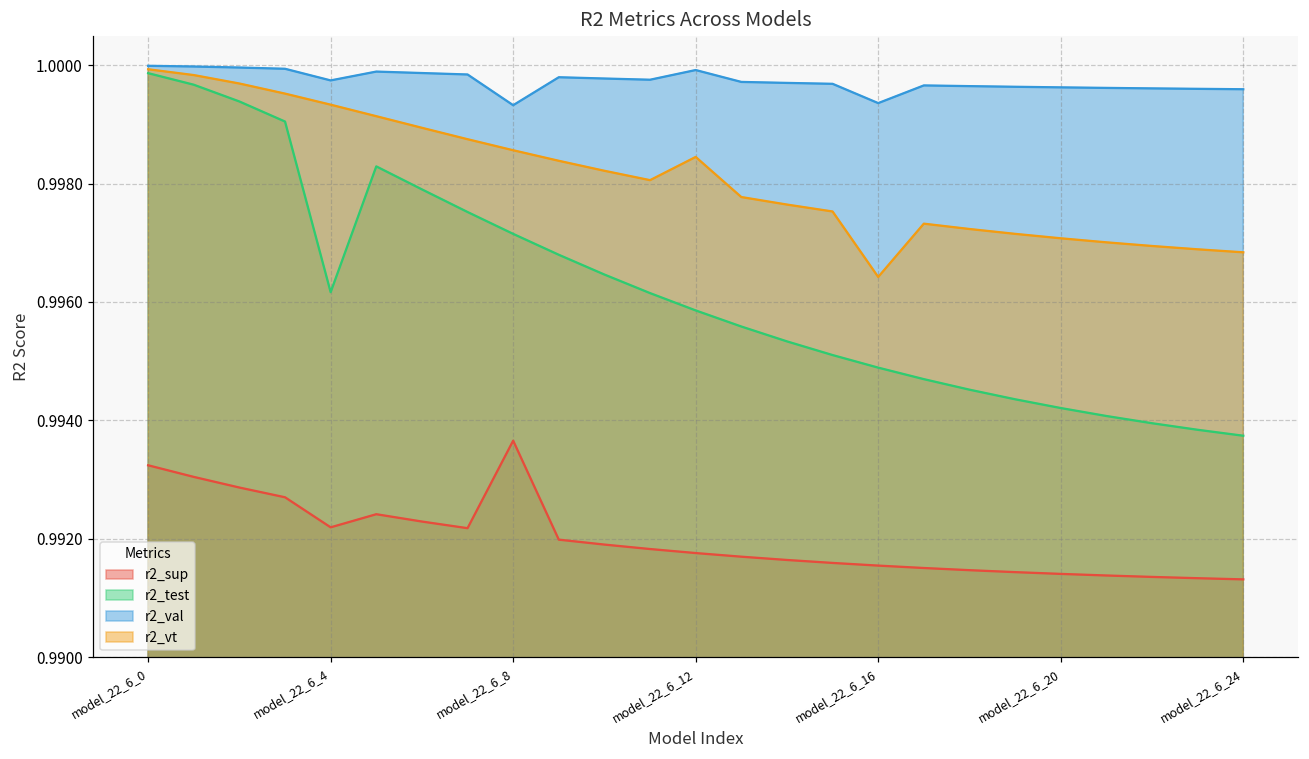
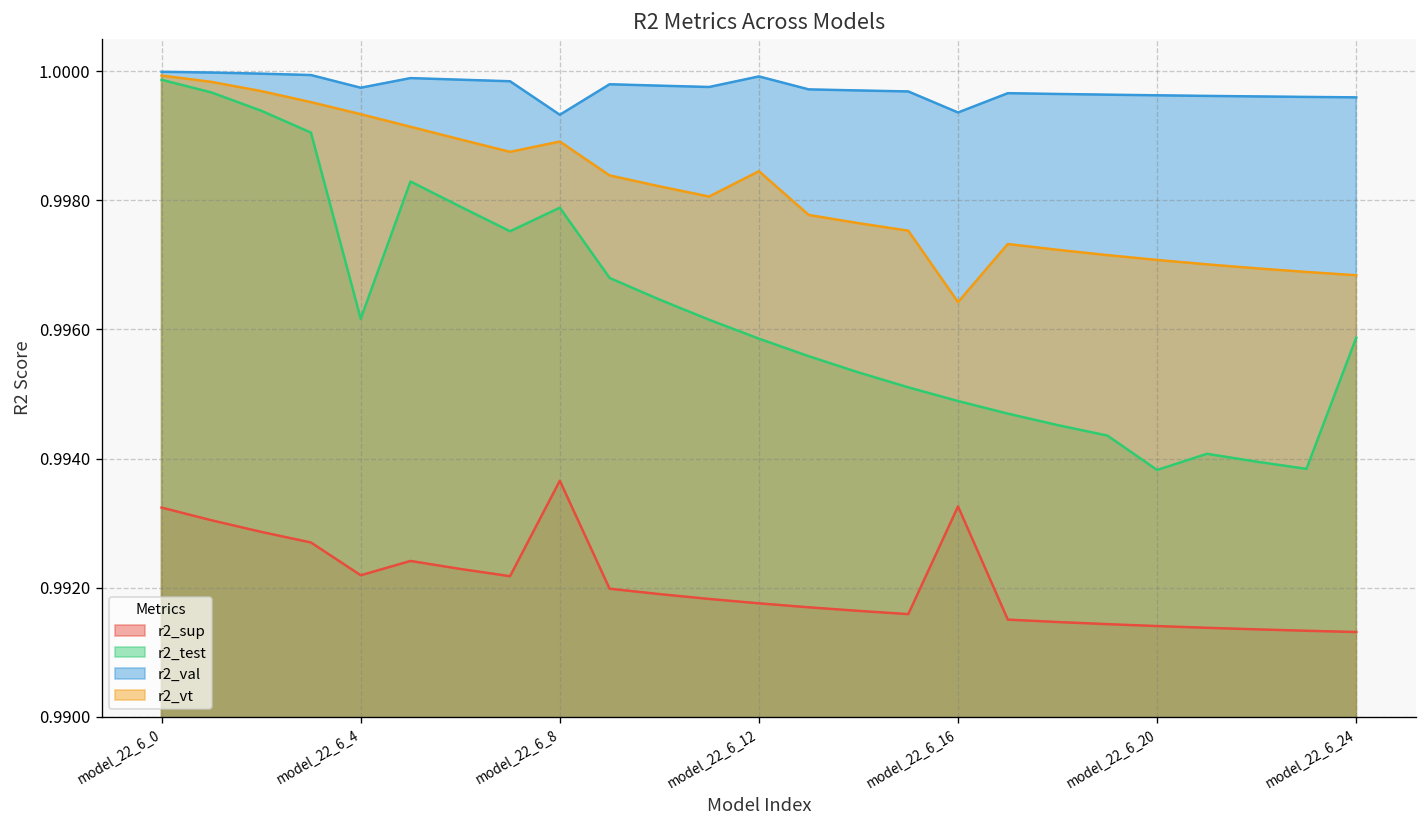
  {
    "r2_sup": {
      "model_22_6_0": 0.9932,
      "model_22_6_4": 0.9922,
      "model_22_6_8": 0.9937,
      "model_22_6_12": 0.9918,
-     "model_22_6_16": 0.9915,
+     "model_22_6_16": 0.9933,
      "model_22_6_20": 0.9914,
      "model_22_6_24": 0.9913
    },
    "r2_test": {
      "model_22_6_0": 0.9999,
      "model_22_6_4": 0.9962,
-     "model_22_6_8": 0.9971,
+     "model_22_6_8": 0.9979,
      "model_22_6_12": 0.9959,
      "model_22_6_16": 0.9949,
-     "model_22_6_20": 0.9942,
-     "model_22_6_24": 0.9937
+     "model_22_6_20": 0.9938,
+     "model_22_6_24": 0.9959
    },
    "r2_val": {
      "model_22_6_0": 1.0000,
      "model_22_6_4": 0.9997,
      "model_22_6_8": 0.9993,
      "model_22_6_12": 0.9999,
      "model_22_6_16": 0.9994,
      "model_22_6_20": 0.9996,
      "model_22_6_24": 0.9996
    },
    "r2_vt": {
      "model_22_6_0": 0.9999,
      "model_22_6_4": 0.9993,
-     "model_22_6_8": 0.9986,
+     "model_22_6_8": 0.9989,
      "model_22_6_12": 0.9984,
      "model_22_6_16": 0.9964,
      "model_22_6_20": 0.9971,
      "model_22_6_24": 0.9968
    }
  }
